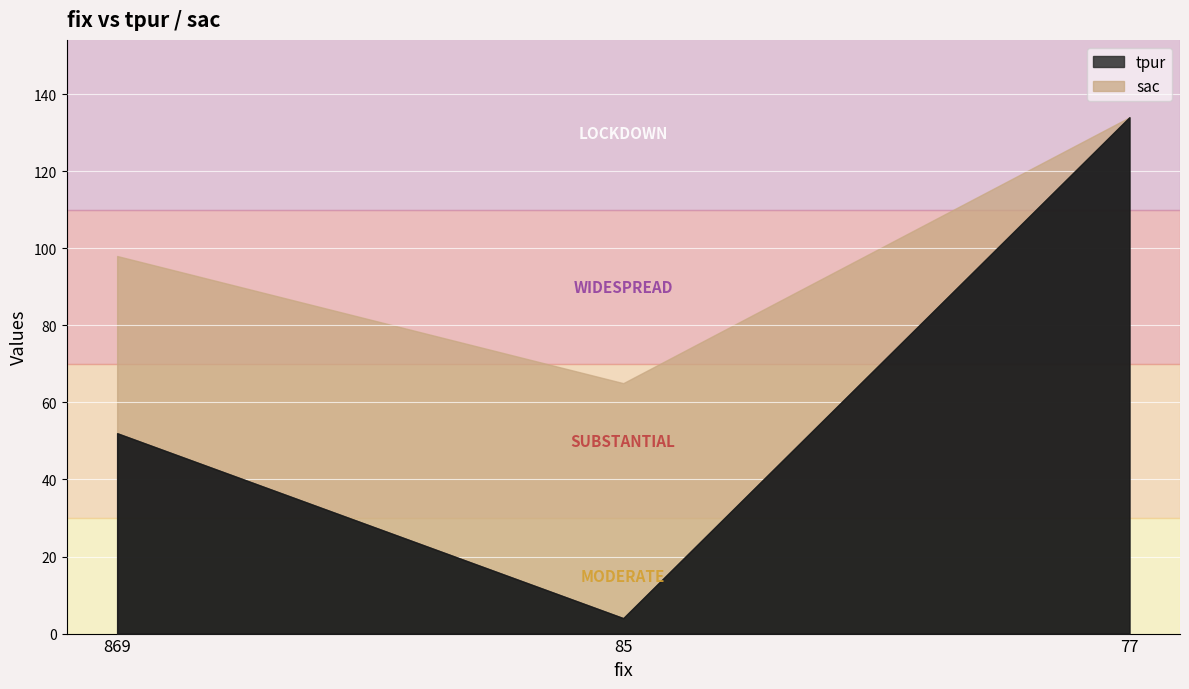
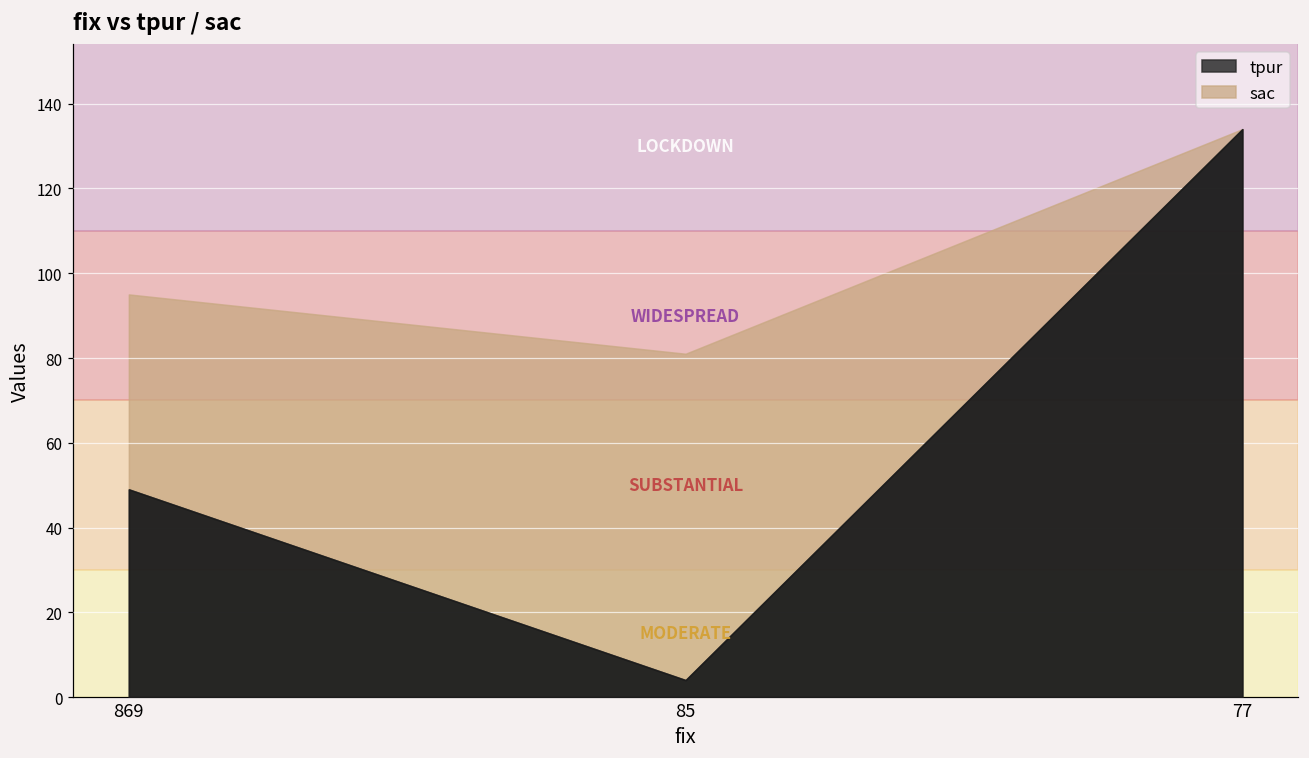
  {
    "tpur": {
-     "869": 52,
+     "869": 49,
      "85": 4
    },
    "sac": {
      "869": 46,
-     "85": 61
+     "85": 77
    }
  }
